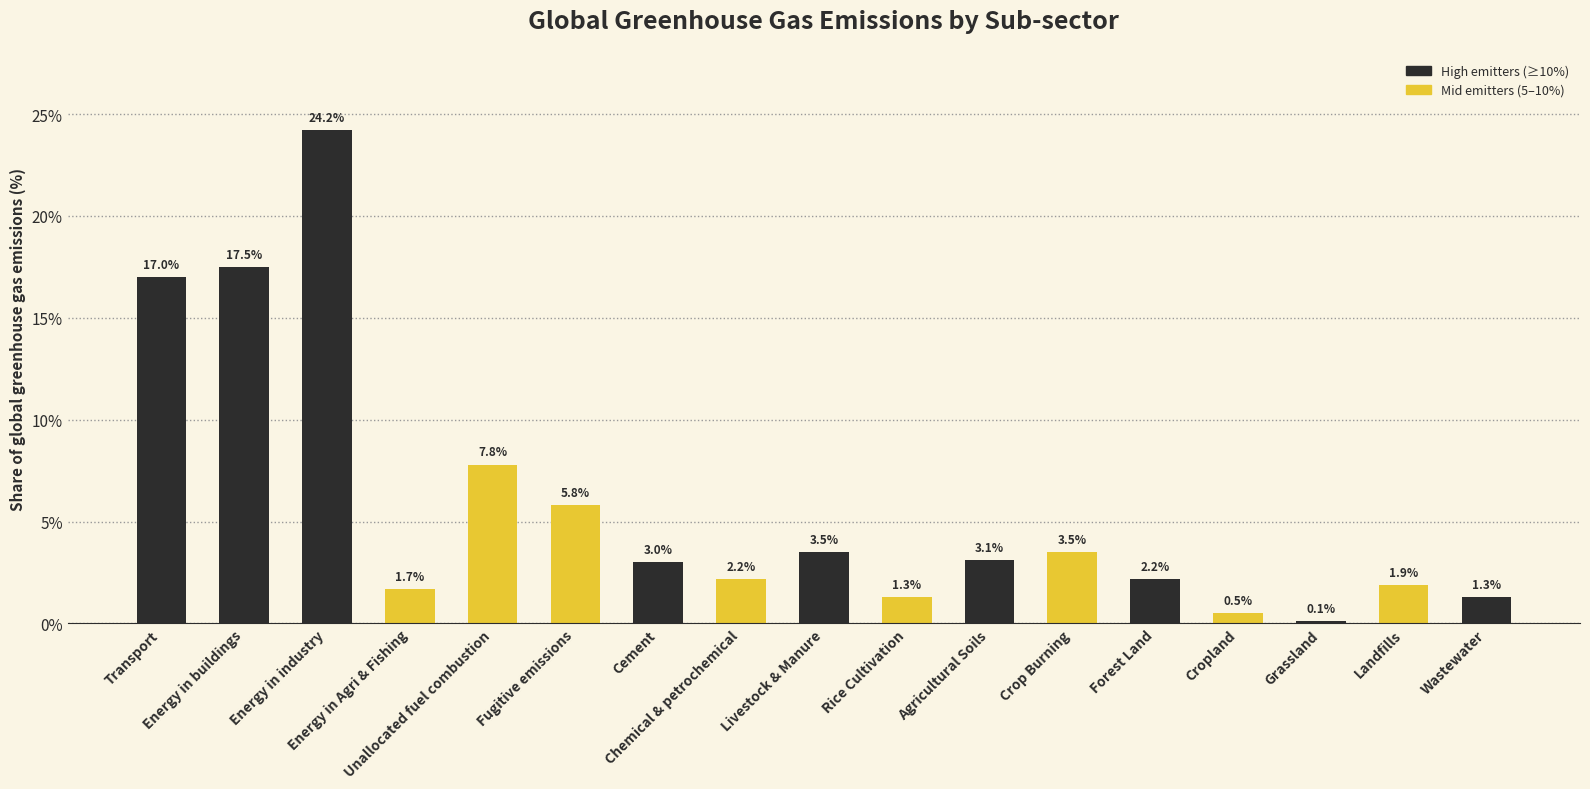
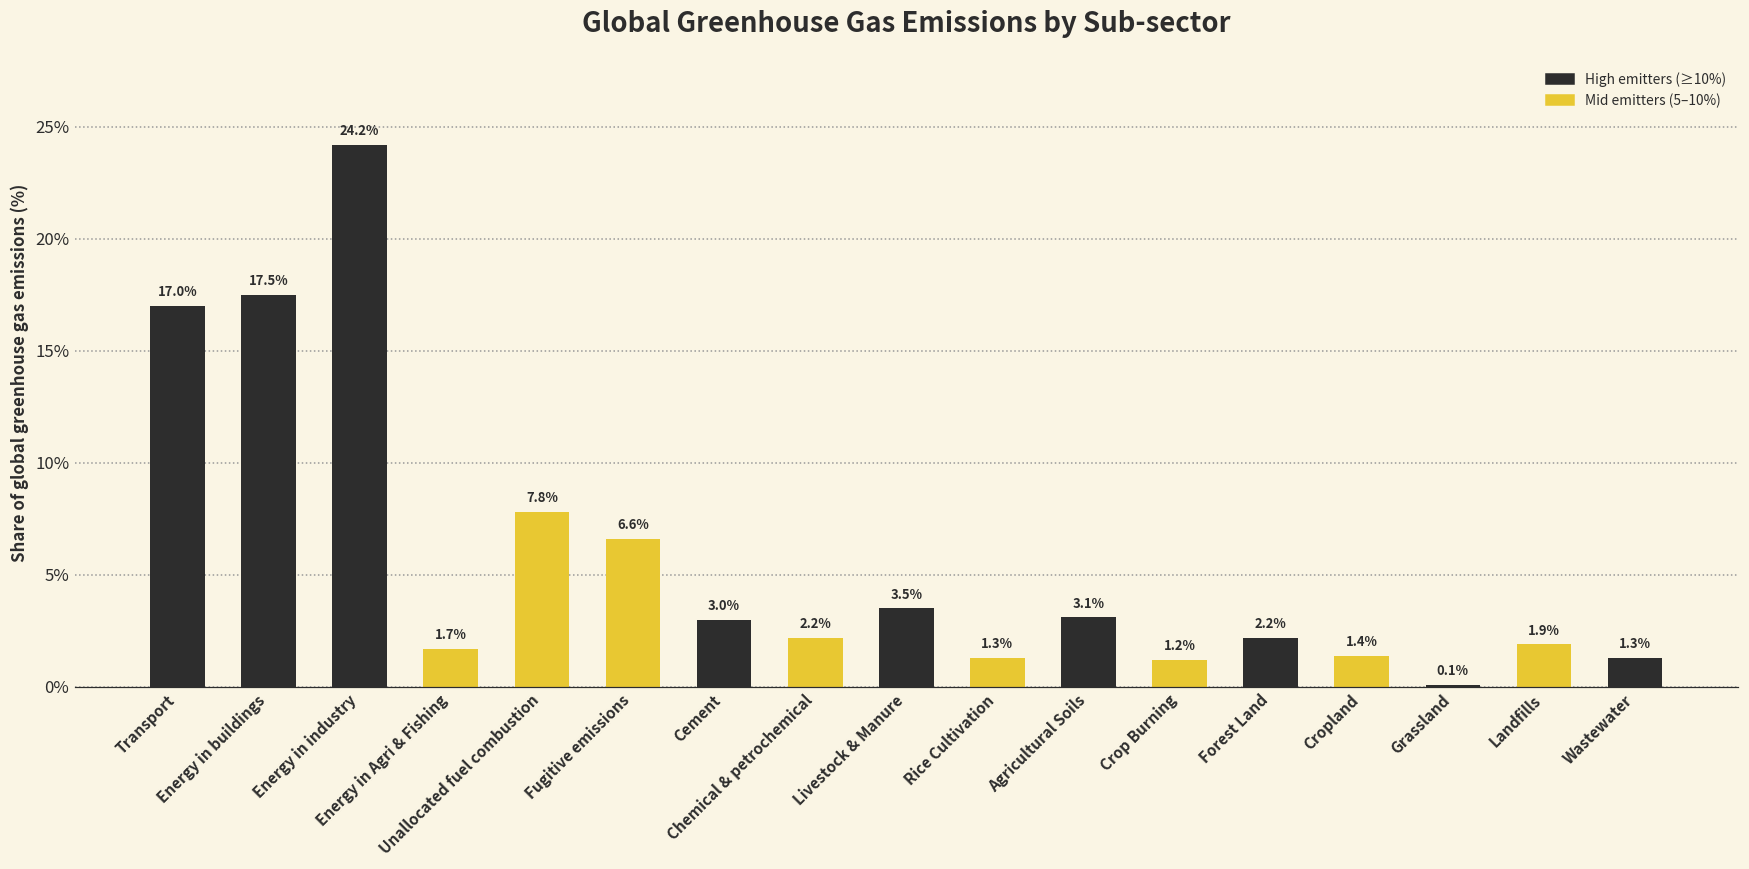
  {
    "Transport": "17.0%",
    "Energy in buildings": "17.5%",
    "Energy in industry": "24.2%",
    "Energy in Agri & Fishing": "1.7%",
    "Unallocated fuel combustion": "7.8%",
-   "Fugitive emissions": "5.8%",
+   "Fugitive emissions": "6.6%",
    "Cement": "3.0%",
    "Chemical & petrochemical": "2.2%",
    "Livestock & Manure": "3.5%",
    "Rice Cultivation": "1.3%",
    "Agricultural Soils": "3.1%",
-   "Crop Burning": "3.5%",
+   "Crop Burning": "1.2%",
    "Forest Land": "2.2%",
-   "Cropland": "0.5%",
+   "Cropland": "1.4%",
    "Grassland": "0.1%",
    "Landfills": "1.9%",
    "Wastewater": "1.3%"
  }
